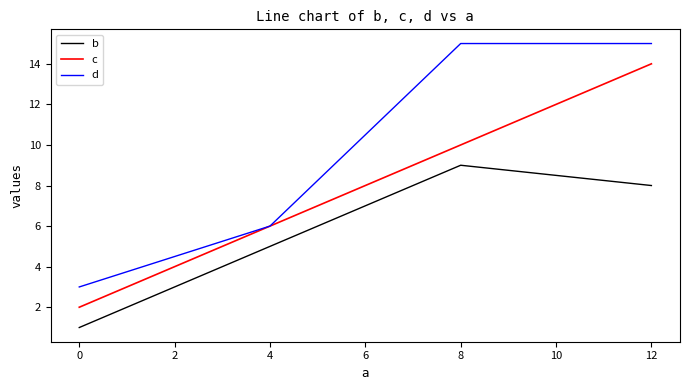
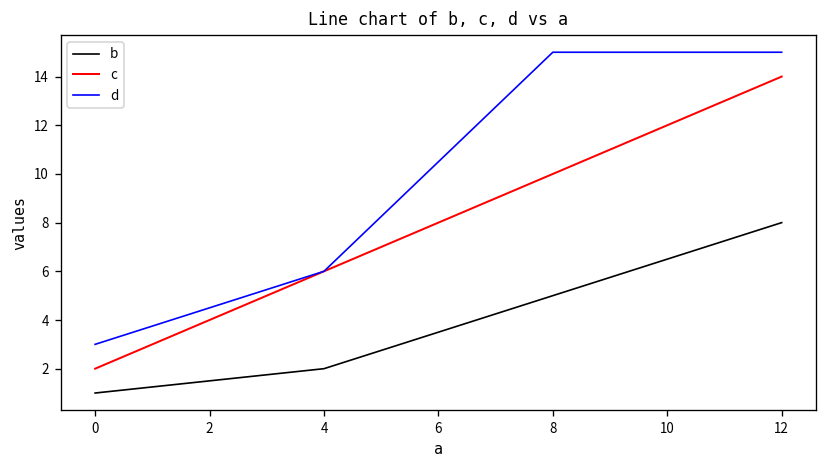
  {
    "b": {
      "0": 1,
-     "4": 5,
-     "8": 9,
+     "4": 2,
+     "8": 5,
      "12": 8
    },
    "c": {
      "0": 2,
      "8": 10,
      "12": 14
    },
    "d": {
      "0": 3,
      "8": 15,
      "12": 15
    }
  }
